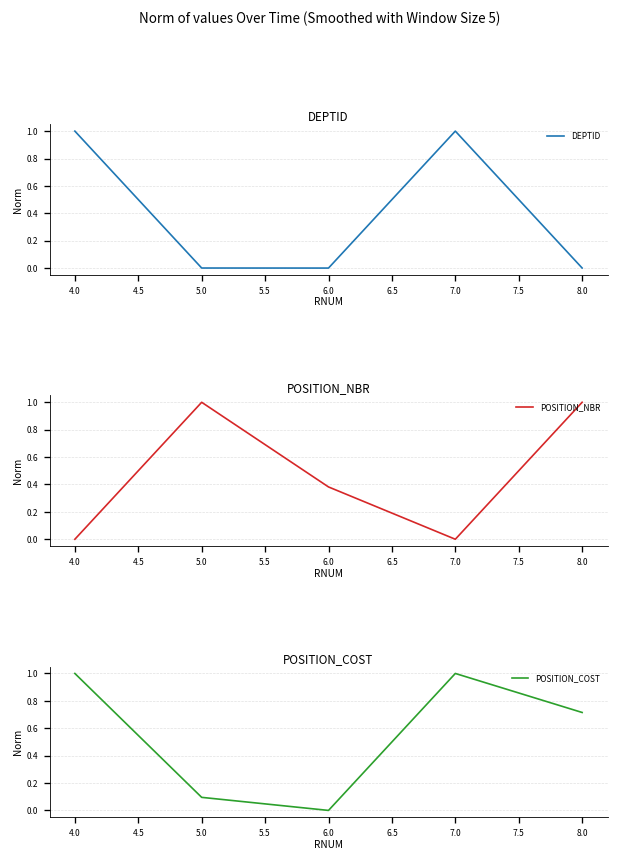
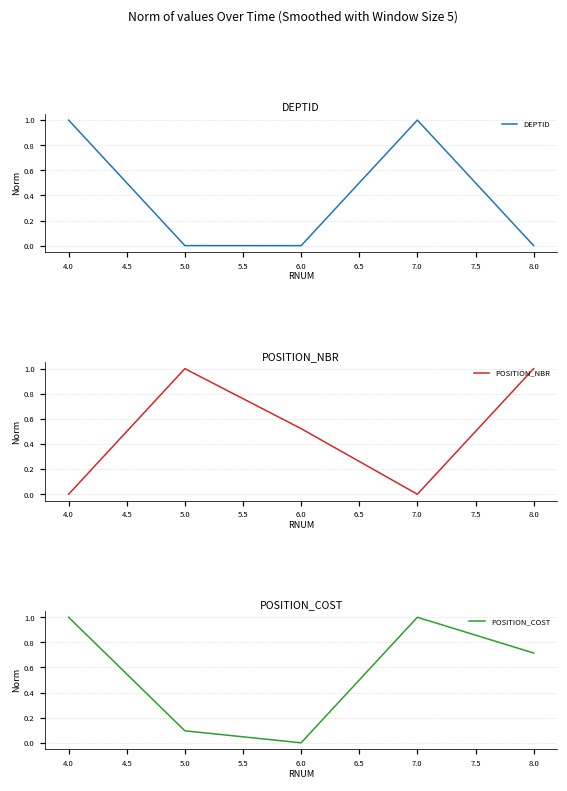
  {
    "DEPTID": {
      "4.0": 1.00,
      "5.0": 0.00,
      "6.0": 0.00,
      "7.0": 1.00,
      "8.0": 0.00
    },
    "POSITION_NBR": {
      "4.0": 0.00,
      "5.0": 1.00,
-     "6.0": 0.38,
+     "6.0": 0.52,
      "7.0": 0.00,
      "8.0": 1.00
    },
    "POSITION_COST": {
      "4.0": 1.00,
      "5.0": 0.10,
      "6.0": 0.00,
      "7.0": 1.00,
      "8.0": 0.72
    }
  }
